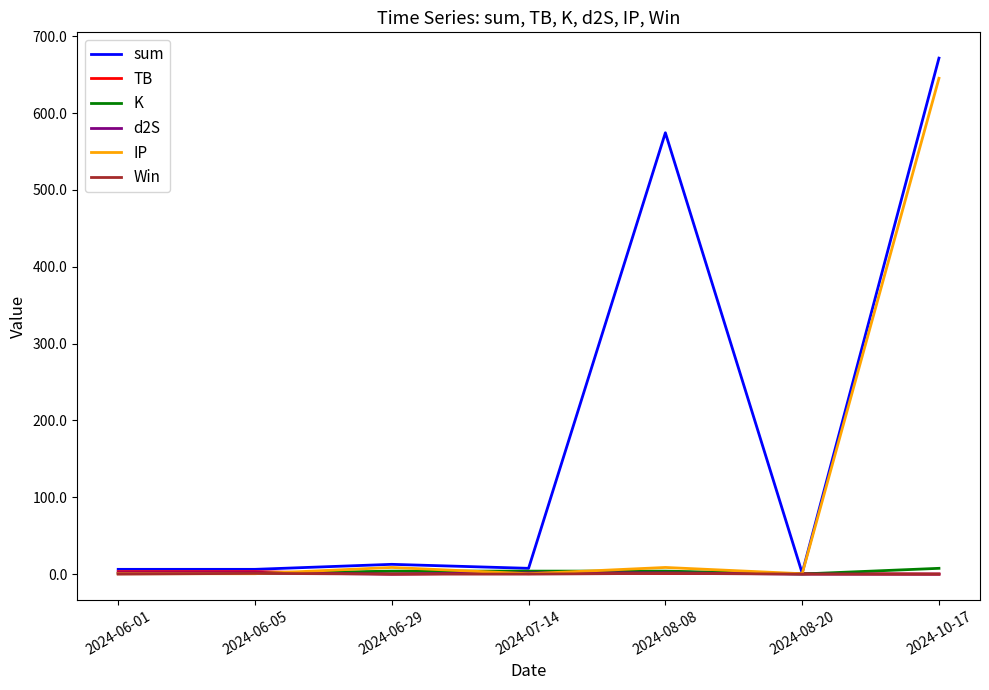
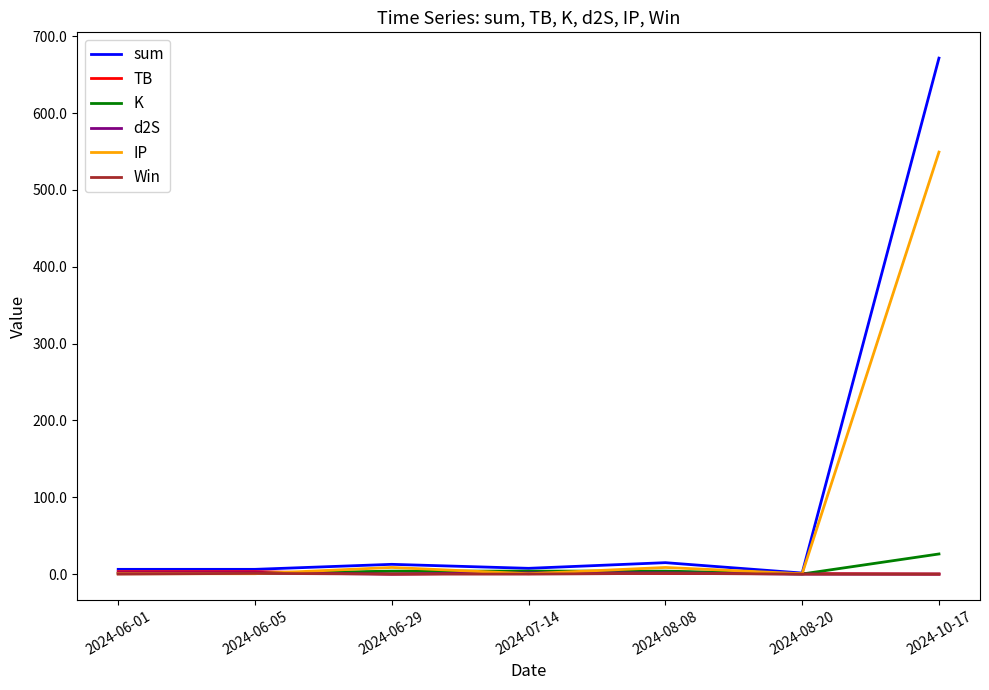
  {
    "sum": {
      "2024-06-29": 10,
      "2024-07-14": 10,
-     "2024-08-08": 570,
+     "2024-08-08": 10,
      "2024-10-17": 670
    },
    "K": {
      "2024-06-29": 0,
-     "2024-10-17": 10
+     "2024-10-17": 30
    },
    "IP": {
      "2024-06-29": 10,
      "2024-08-08": 10,
-     "2024-10-17": 650
+     "2024-10-17": 550
    }
  }
